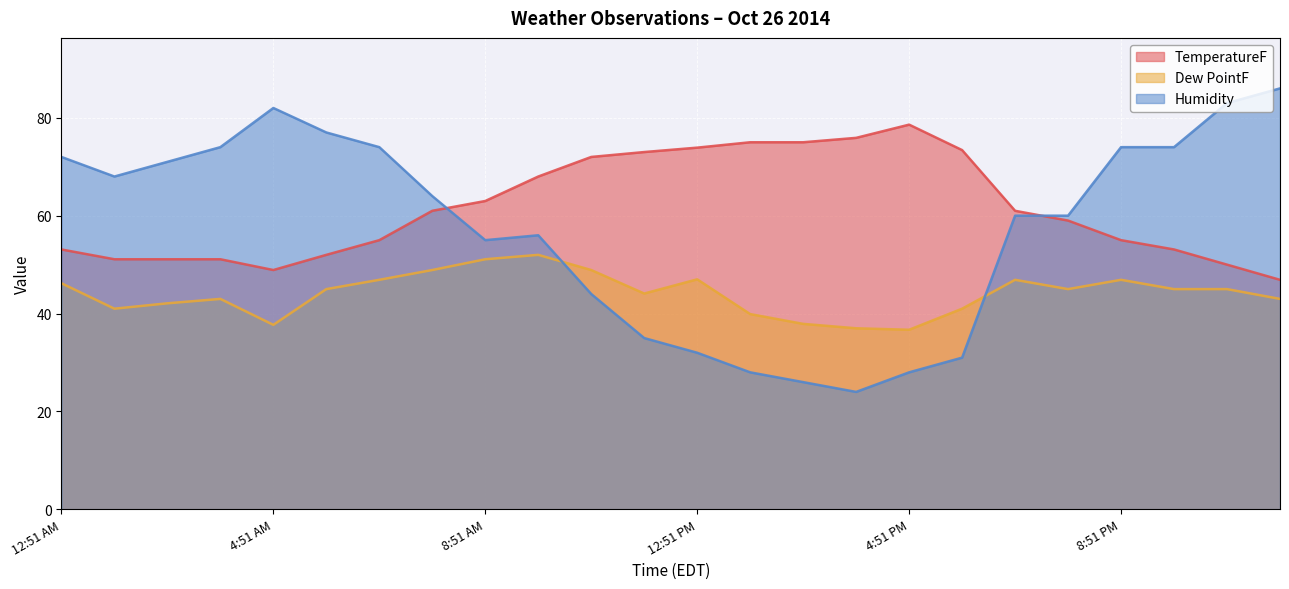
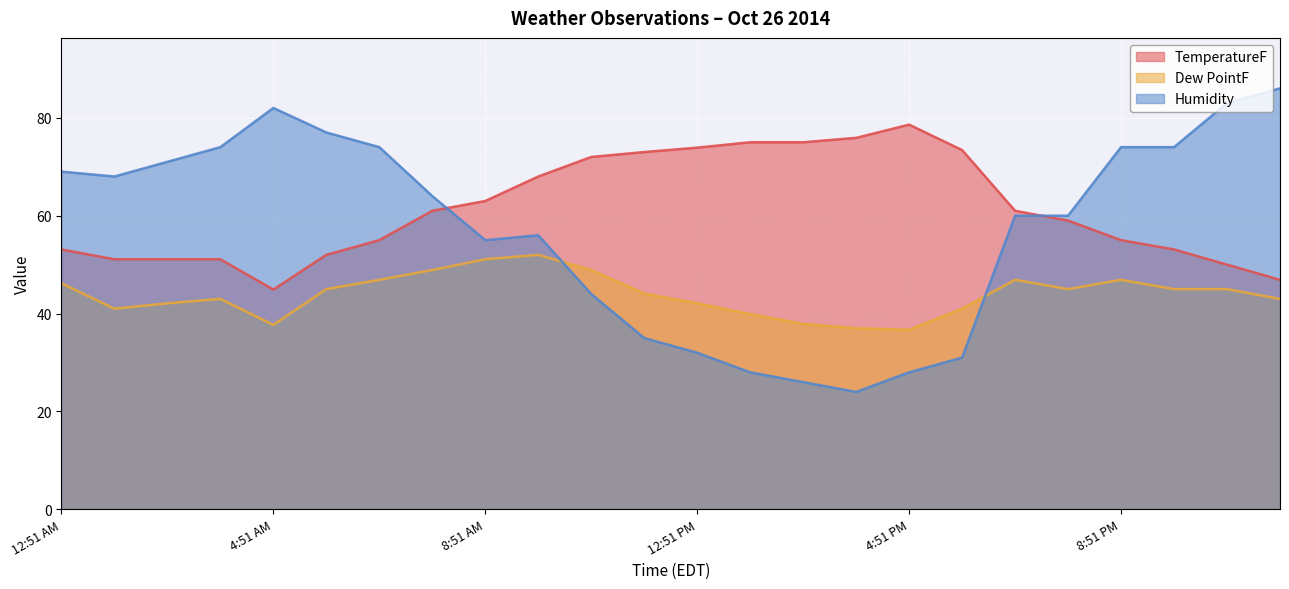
  {
    "TemperatureF": {
      "12:51 AM": 53,
-     "4:51 AM": 49,
+     "4:51 AM": 45,
      "8:51 AM": 63,
      "12:51 PM": 74,
      "4:51 PM": 79,
      "8:51 PM": 55
    },
    "Dew PointF": {
      "12:51 AM": 46,
      "4:51 AM": 38,
      "8:51 AM": 51,
-     "12:51 PM": 47,
+     "12:51 PM": 42,
      "4:51 PM": 37,
      "8:51 PM": 47
    },
    "Humidity": {
-     "12:51 AM": 72,
+     "12:51 AM": 69,
      "4:51 AM": 82,
      "8:51 AM": 55,
      "12:51 PM": 32,
      "4:51 PM": 28,
      "8:51 PM": 74
    }
  }
